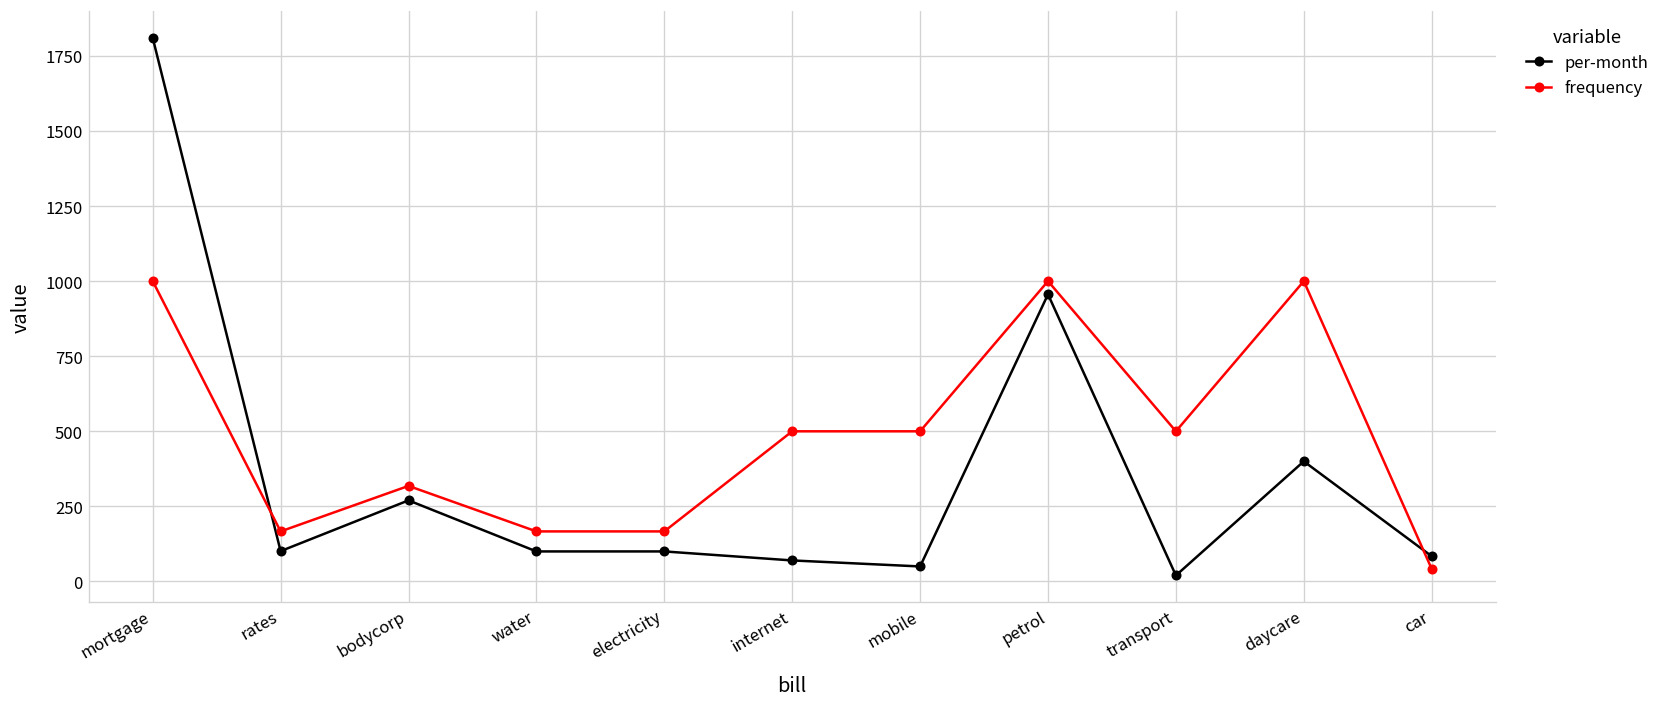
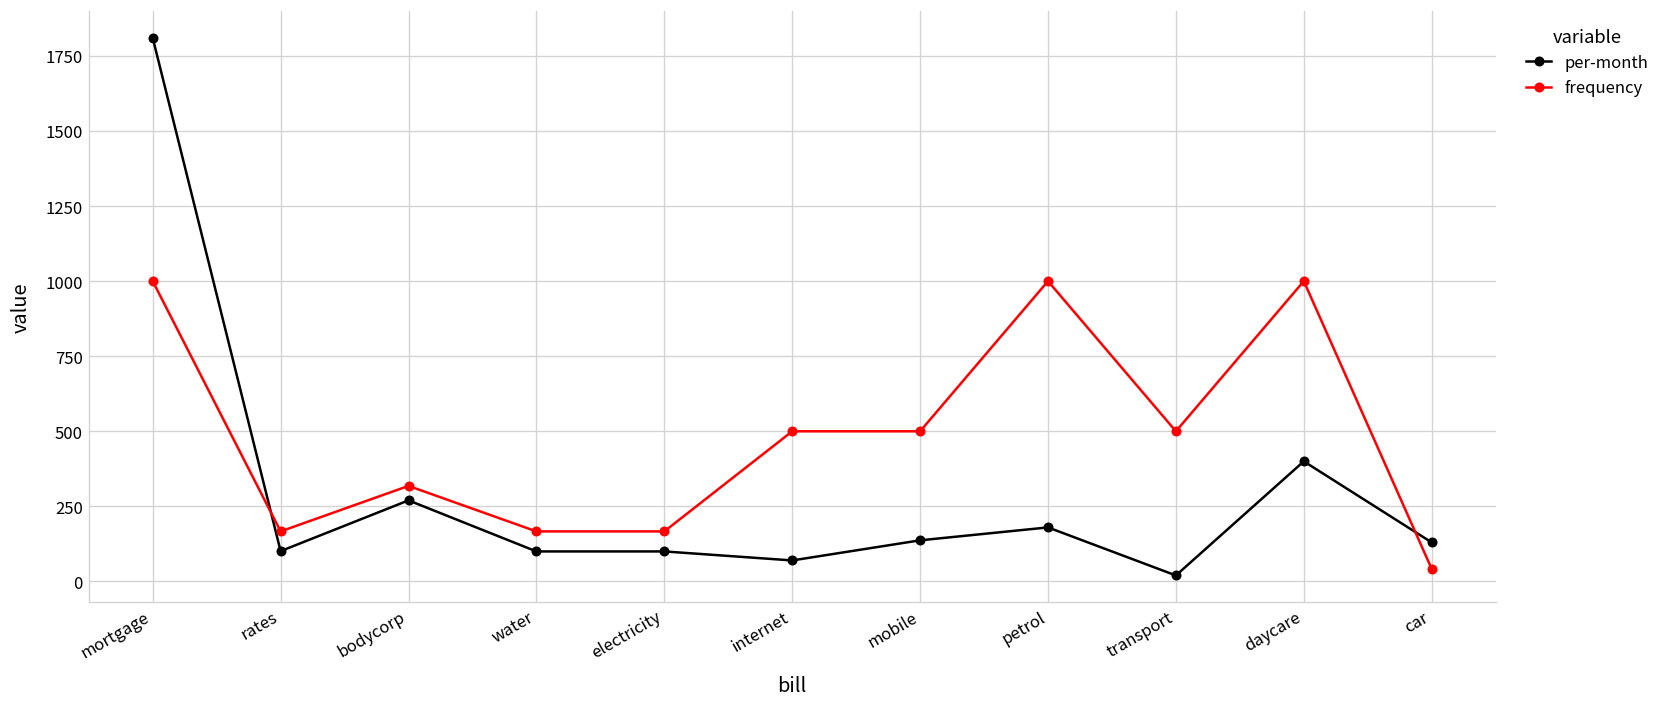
  {
    "per-month": {
      "mortgage": 1810,
      "rates": 100,
      "bodycorp": 270,
      "water": 100,
      "electricity": 100,
      "internet": 70,
-     "mobile": 50,
-     "petrol": 960,
+     "mobile": 140,
+     "petrol": 180,
      "transport": 20,
      "daycare": 400,
-     "car": 80
+     "car": 130
    },
    "frequency": {
      "mortgage": 1000,
      "rates": 170,
      "bodycorp": 320,
      "water": 170,
      "electricity": 170,
      "internet": 500,
      "mobile": 500,
      "petrol": 1000,
      "transport": 500,
      "daycare": 1000,
      "car": 40
    }
  }
